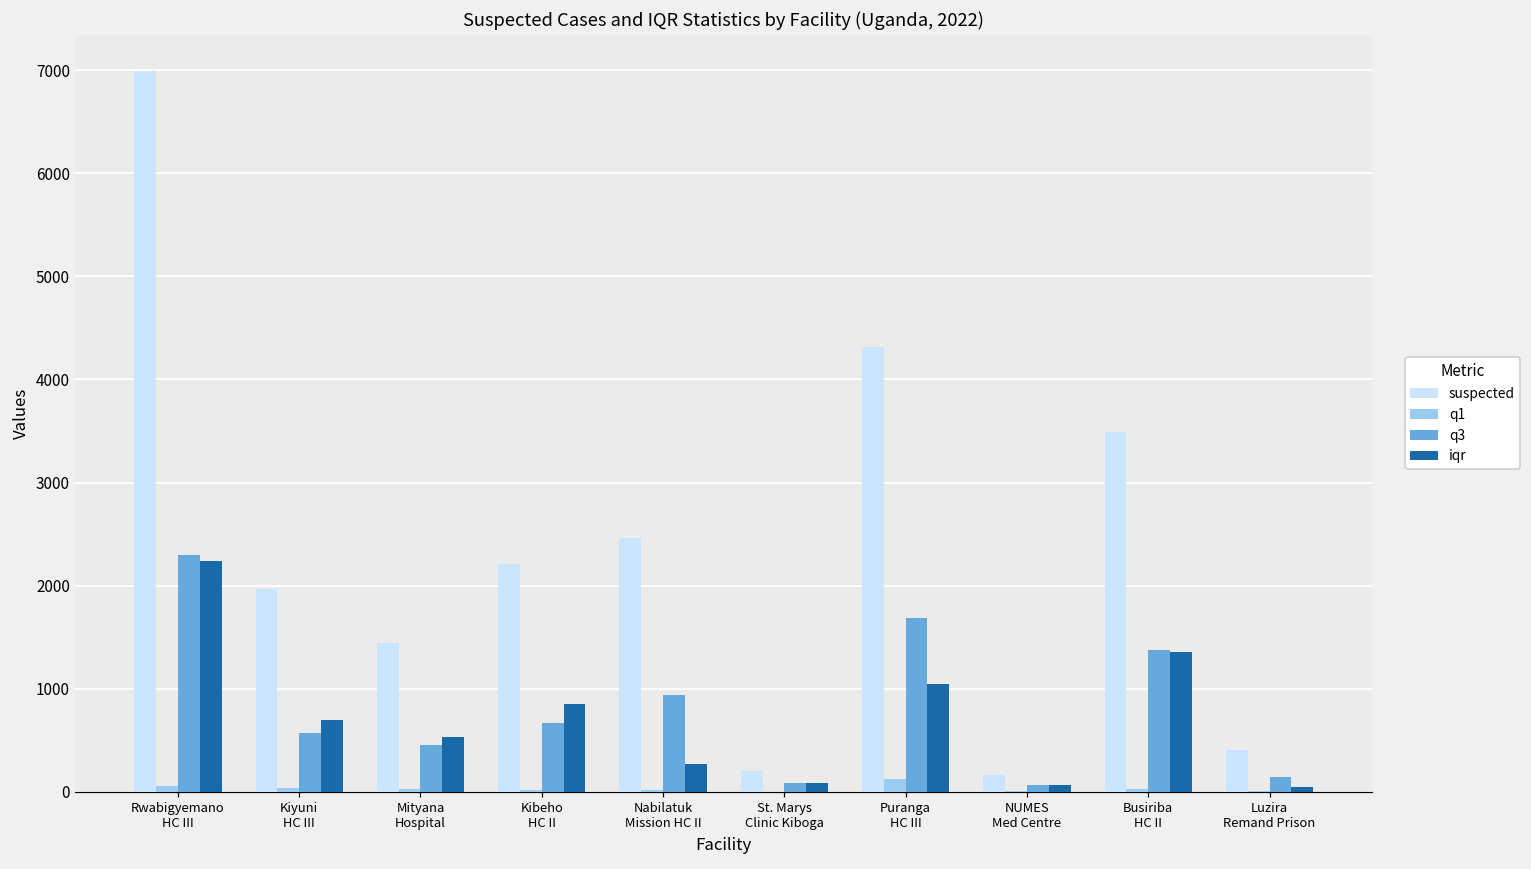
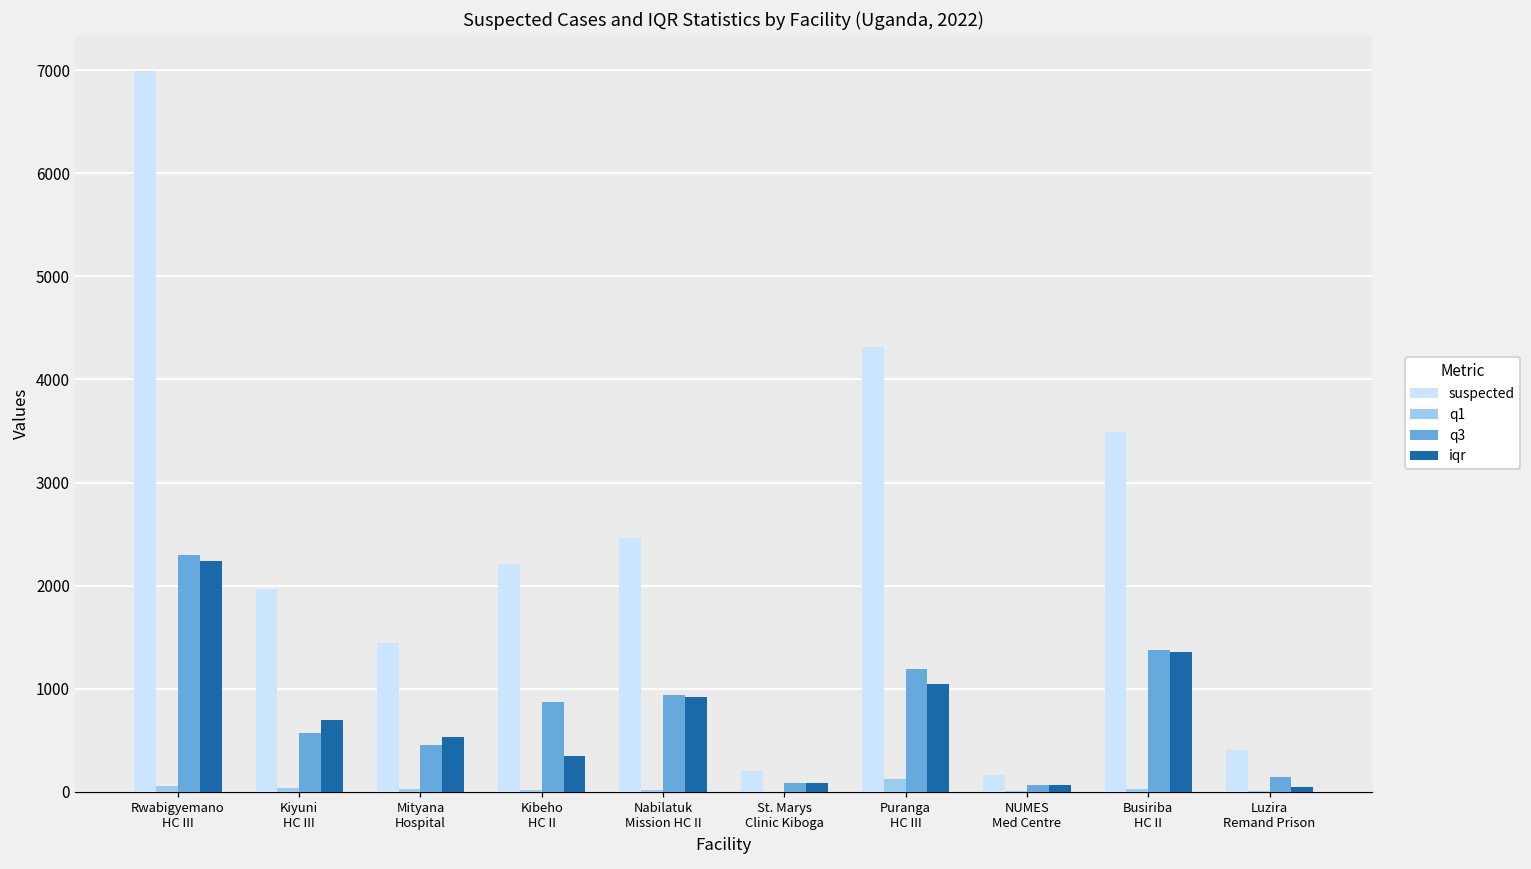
  {
    "q3": {
      "Rwabigyemano HC III": 2300,
      "Kiyuni HC III": 600,
      "Mityana Hospital": 500,
-     "Kibeho HC II": 700,
+     "Kibeho HC II": 900,
      "Nabilatuk Mission HC II": 900,
      "St. Marys Clinic Kiboga": 100,
-     "Puranga HC III": 1700,
+     "Puranga HC III": 1200,
      "NUMES Med Centre": 100,
      "Busiriba HC II": 1400,
      "Luzira Remand Prison": 100
    },
    "iqr": {
      "Rwabigyemano HC III": 2200,
      "Kiyuni HC III": 700,
      "Mityana Hospital": 500,
-     "Kibeho HC II": 900,
-     "Nabilatuk Mission HC II": 300,
+     "Kibeho HC II": 300,
+     "Nabilatuk Mission HC II": 900,
      "St. Marys Clinic Kiboga": 100,
      "Puranga HC III": 1000,
      "NUMES Med Centre": 100,
      "Busiriba HC II": 1400,
      "Luzira Remand Prison": 0
    }
  }
